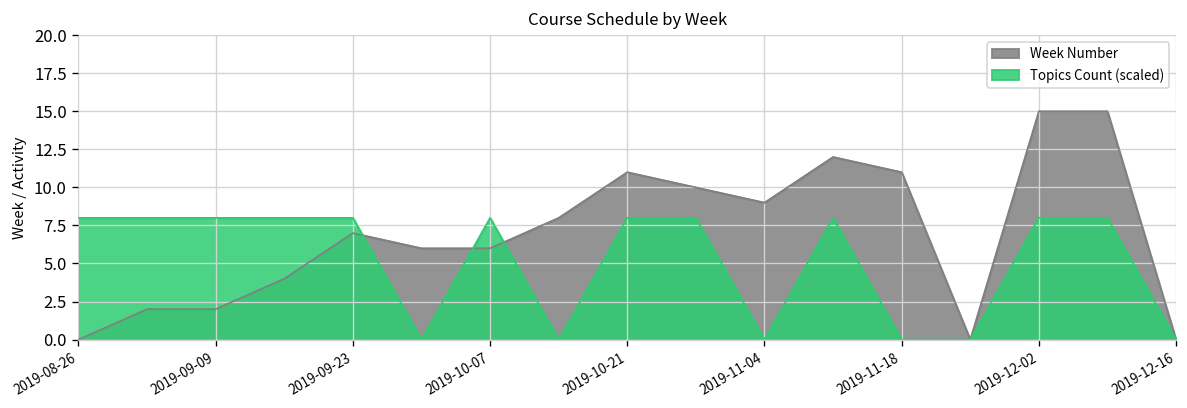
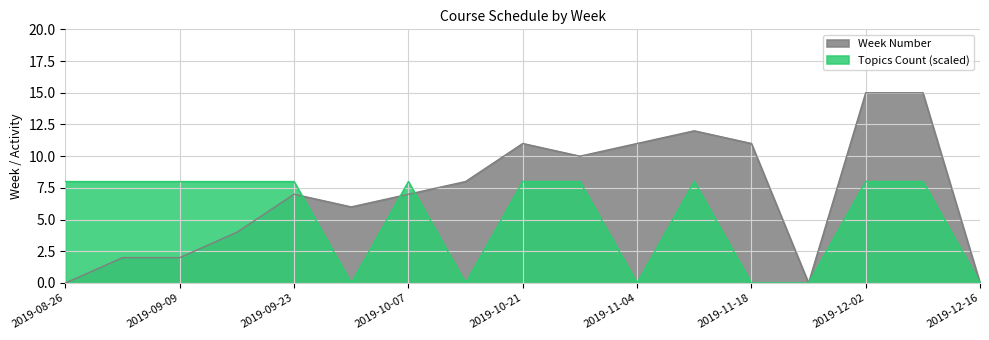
  {
    "Week Number": {
      "2019-08-26": 0,
      "2019-09-09": 2,
      "2019-09-23": 7,
-     "2019-10-07": 6,
+     "2019-10-07": 7,
      "2019-10-21": 11,
-     "2019-11-04": 9,
+     "2019-11-04": 11,
      "2019-11-18": 11,
      "2019-12-02": 15
    },
    "Topics Count (scaled)": {
      "2019-08-26": 8,
      "2019-09-09": 8,
      "2019-09-23": 8,
      "2019-10-07": 8,
      "2019-10-21": 8,
      "2019-11-04": 0,
      "2019-11-18": 0,
      "2019-12-02": 8
    }
  }
